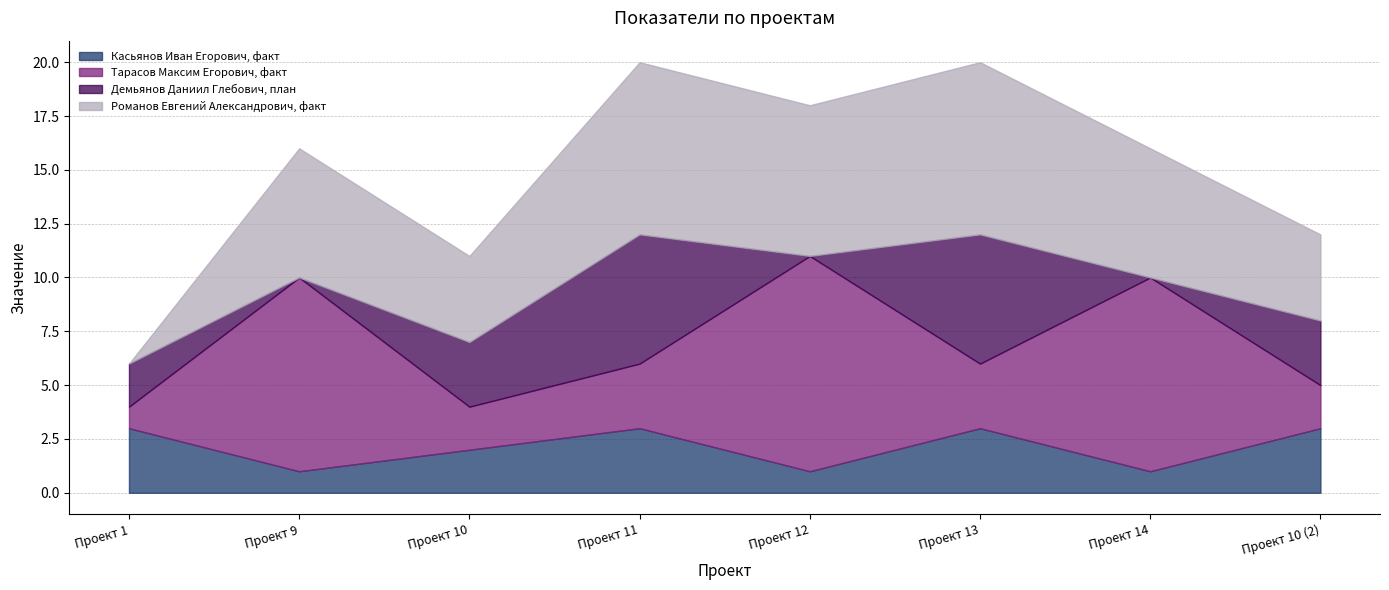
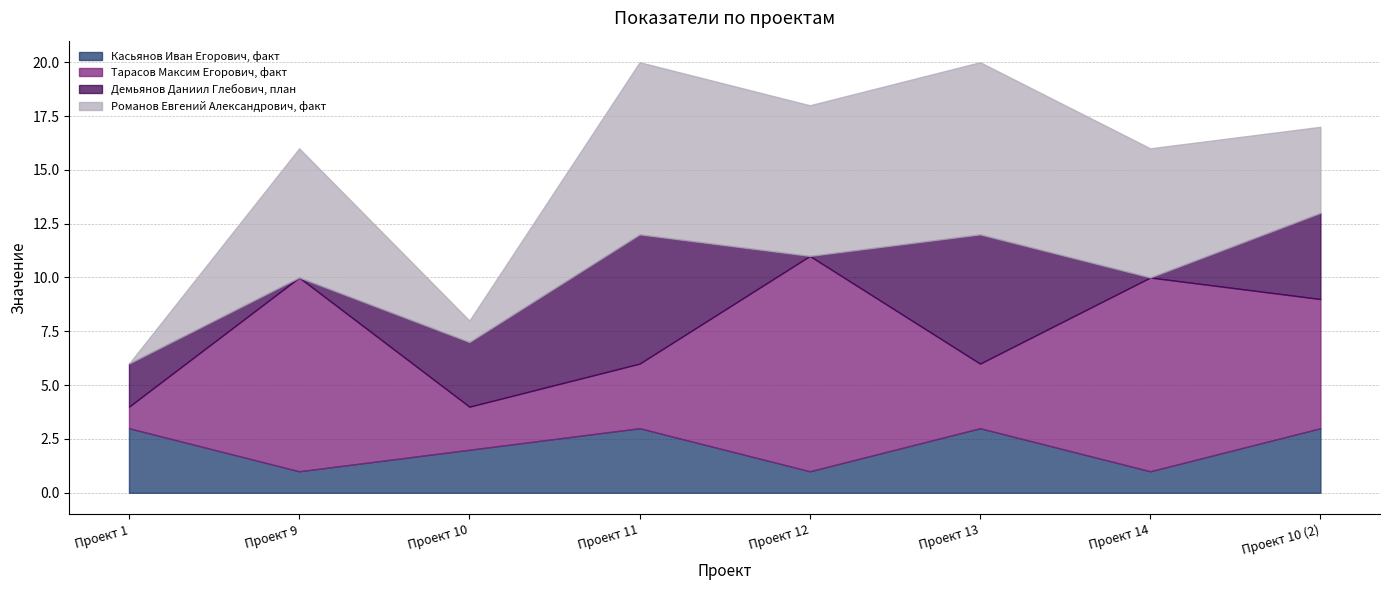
  {
    "Касьянов Иван Егорович, факт": {
      "Проект 1": 3,
      "Проект 9": 1,
      "Проект 10": 2,
      "Проект 11": 3,
      "Проект 12": 1,
      "Проект 13": 3,
      "Проект 14": 1,
      "Проект 10 (2)": 3
    },
    "Тарасов Максим Егорович, факт": {
      "Проект 1": 1,
      "Проект 10": 2,
      "Проект 11": 3,
      "Проект 13": 3,
-     "Проект 10 (2)": 2
+     "Проект 10 (2)": 6
    },
    "Демьянов Даниил Глебович, план": {
      "Проект 10": 3,
      "Проект 11": 6,
      "Проект 13": 6,
-     "Проект 10 (2)": 3
+     "Проект 10 (2)": 4
    },
    "Романов Евгений Александрович, факт": {
      "Проект 9": 6,
-     "Проект 10": 4,
+     "Проект 10": 1,
      "Проект 11": 8,
      "Проект 12": 7,
      "Проект 13": 8,
      "Проект 14": 6,
      "Проект 10 (2)": 4
    }
  }
